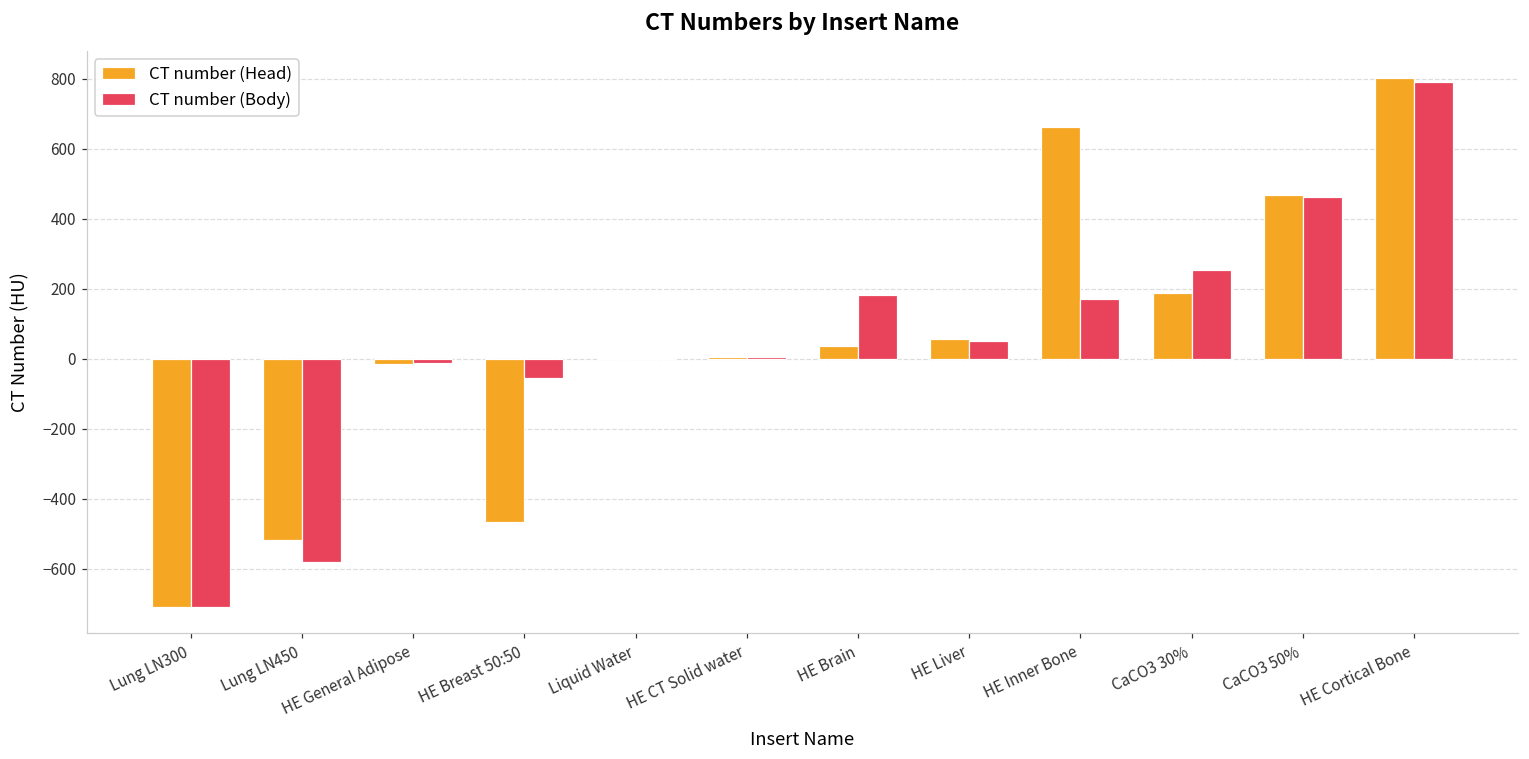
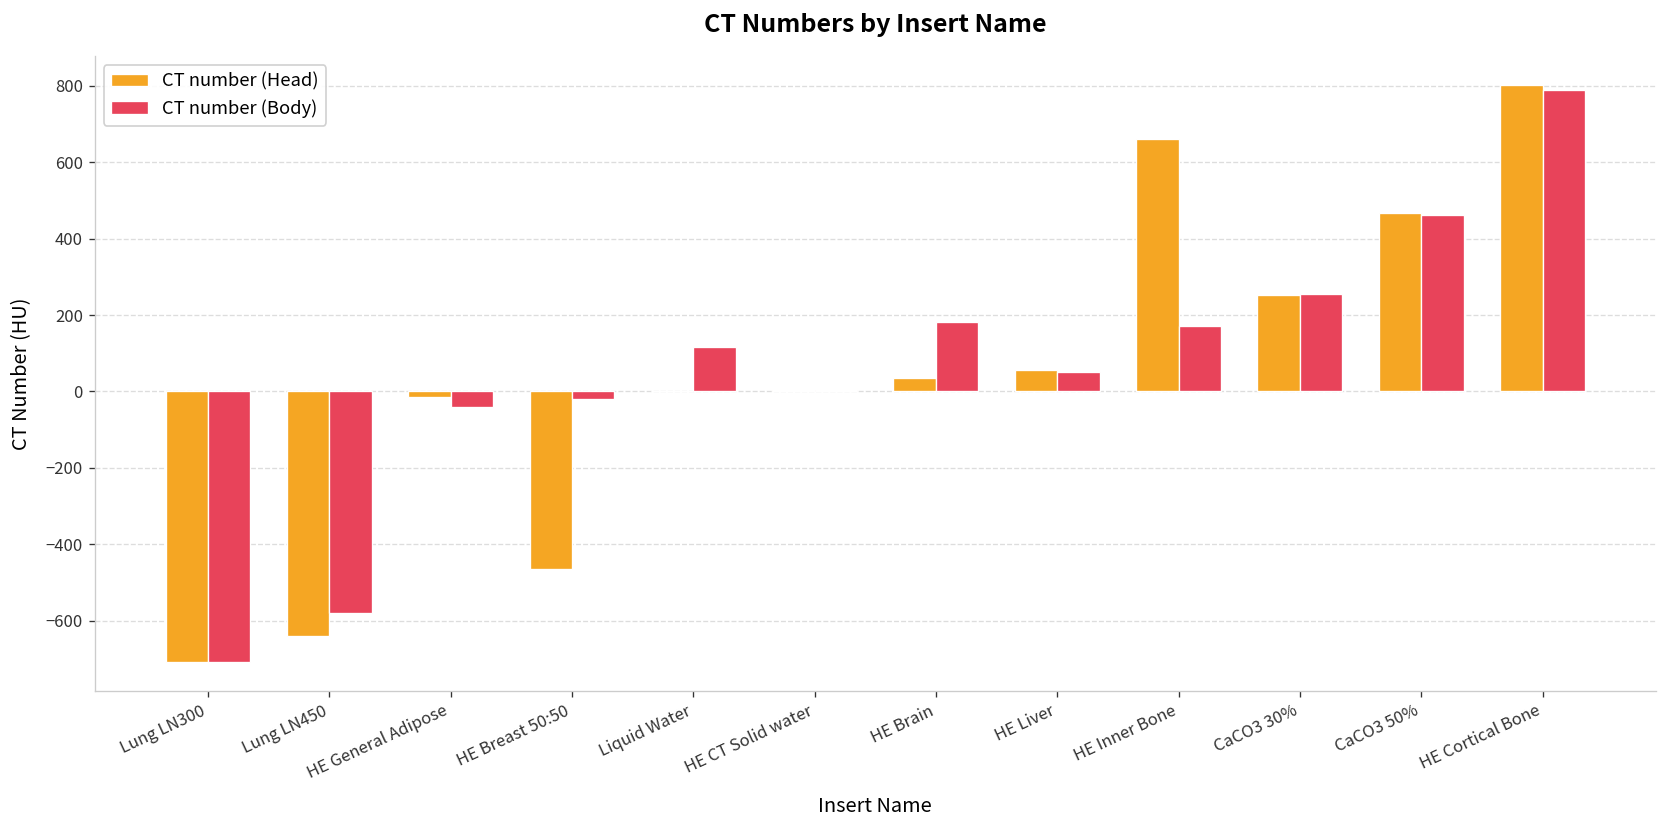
  {
    "CT number (Head)": {
      "Lung LN300": -710,
-     "Lung LN450": -520,
+     "Lung LN450": -640,
      "HE General Adipose": -20,
      "HE Breast 50:50": -470,
      "HE Brain": 40,
      "HE Liver": 60,
      "HE Inner Bone": 660,
-     "CaCO3 30%": 190,
+     "CaCO3 30%": 250,
      "CaCO3 50%": 470,
      "HE Cortical Bone": 800
    },
    "CT number (Body)": {
      "Lung LN300": -710,
      "Lung LN450": -580,
-     "HE General Adipose": -10,
-     "HE Breast 50:50": -50,
-     "Liquid Water": 0,
+     "HE General Adipose": -40,
+     "HE Breast 50:50": -20,
+     "Liquid Water": 120,
      "HE Brain": 180,
      "HE Liver": 50,
      "HE Inner Bone": 170,
      "CaCO3 30%": 250,
      "CaCO3 50%": 460,
      "HE Cortical Bone": 790
    }
  }
